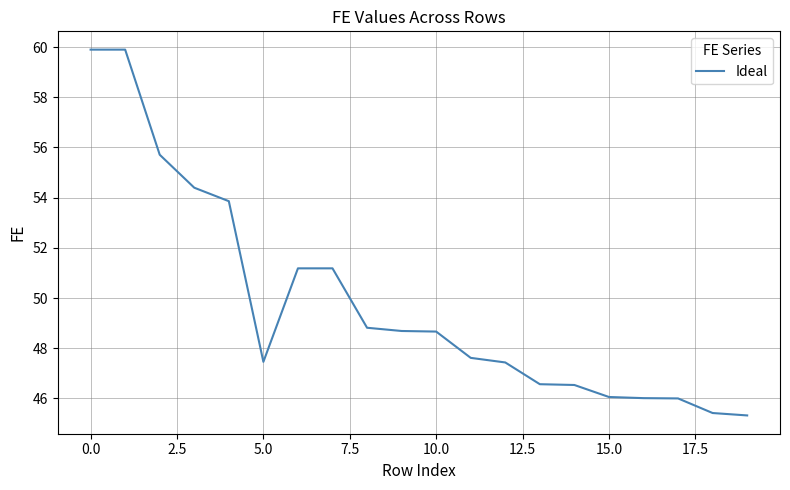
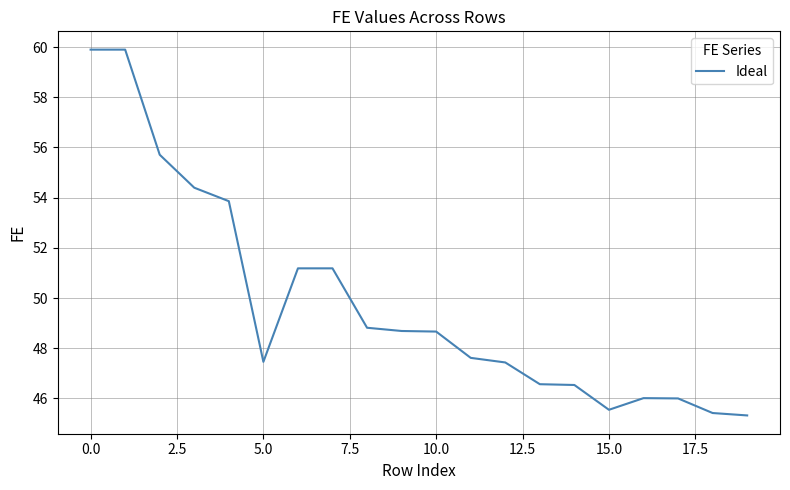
  {
    "0.0": 59.9,
    "5.0": 47.5,
    "10.0": 48.7,
-   "15.0": 46.1
+   "15.0": 45.5
  }
